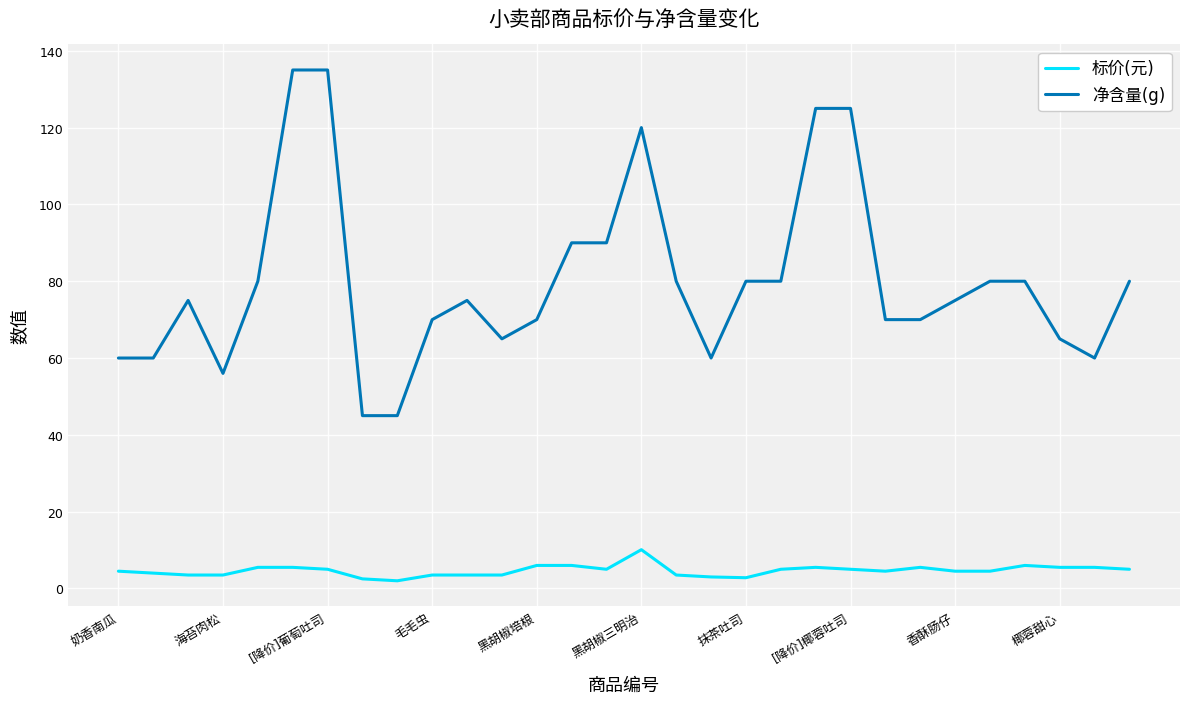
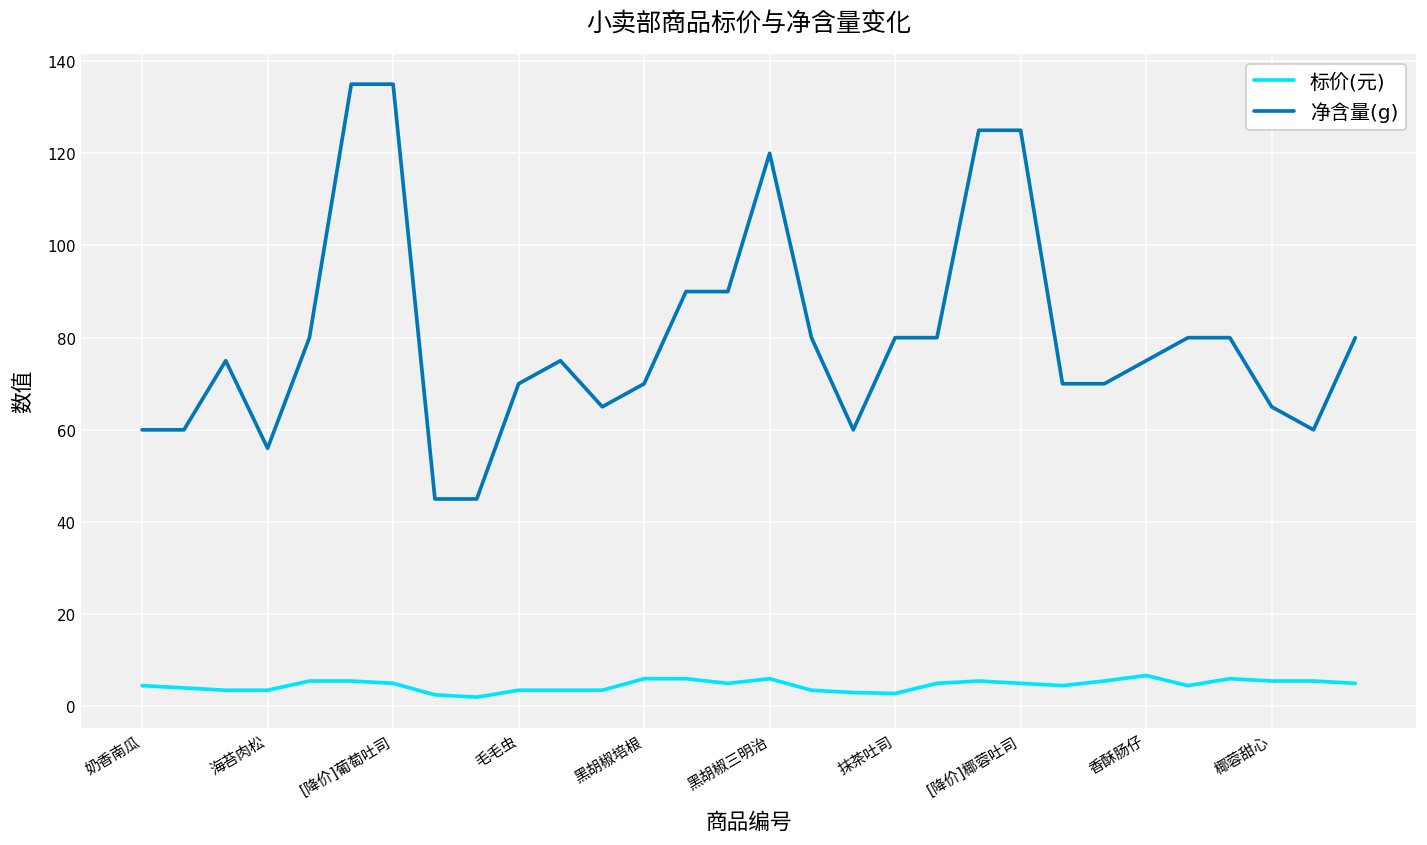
  {
    "标价(元)": {
      "奶香南瓜": 5,
      "海苔肉松": 4,
      "[降价]葡萄吐司": 5,
      "毛毛虫": 4,
      "黑胡椒培根": 6,
-     "黑胡椒三明治": 10,
+     "黑胡椒三明治": 6,
      "抹茶吐司": 3,
      "[降价]椰蓉吐司": 5,
-     "香酥肠仔": 5,
+     "香酥肠仔": 7,
      "椰蓉甜心": 6
    },
    "净含量(g)": {
      "奶香南瓜": 60,
      "海苔肉松": 56,
      "[降价]葡萄吐司": 135,
      "毛毛虫": 70,
      "黑胡椒培根": 70,
      "黑胡椒三明治": 120,
      "抹茶吐司": 80,
      "[降价]椰蓉吐司": 125,
      "香酥肠仔": 75,
      "椰蓉甜心": 65
    }
  }
